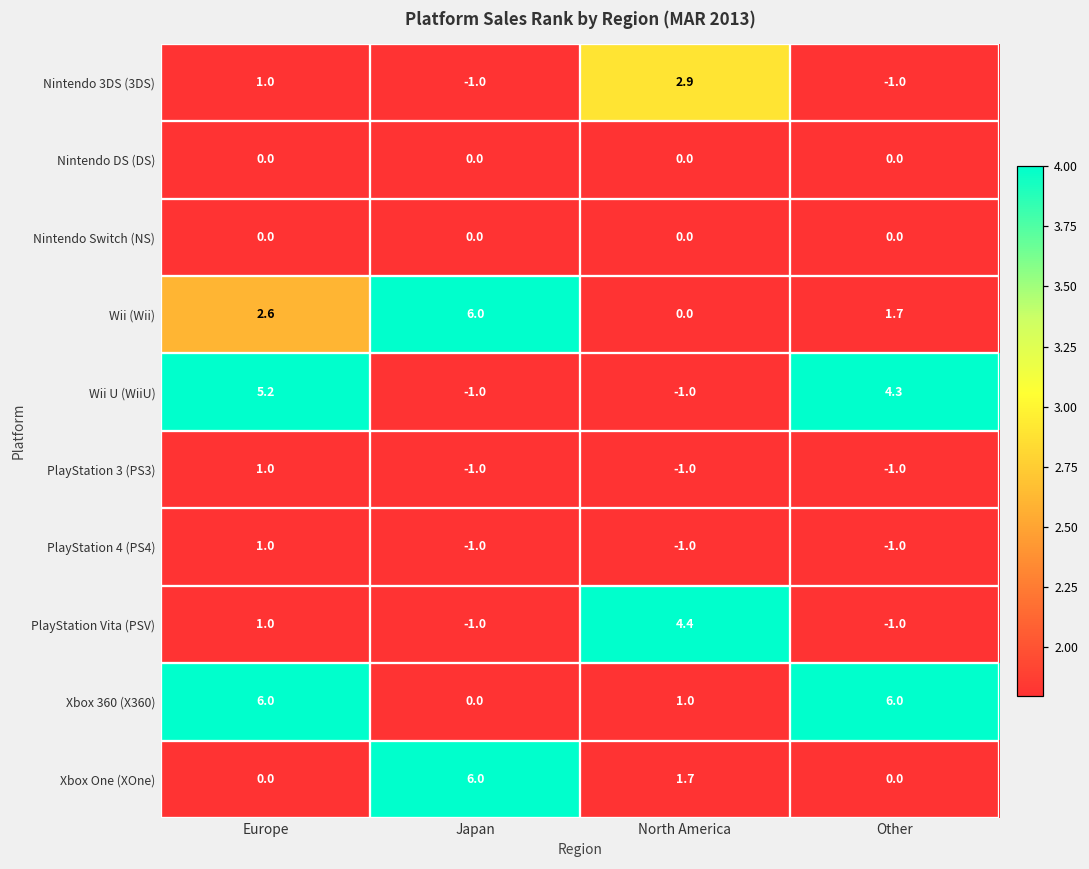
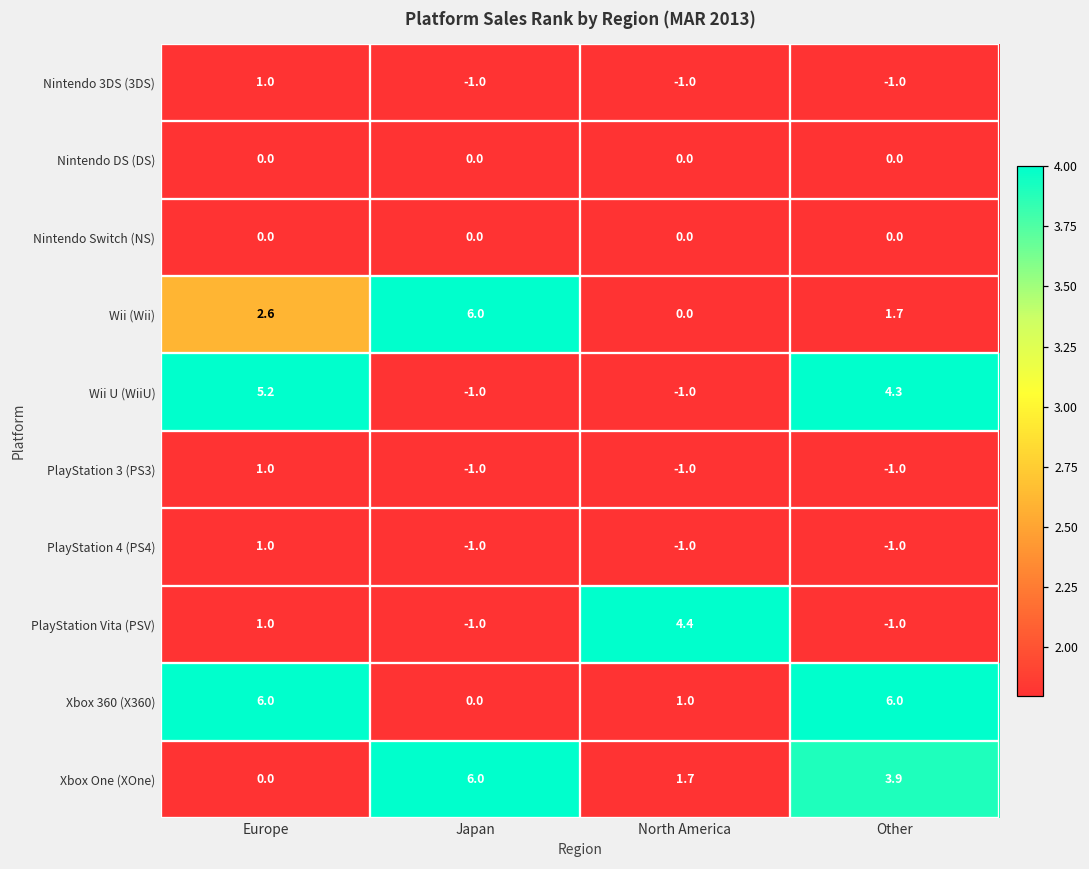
  {
    "Nintendo 3DS (3DS)": {
      "Europe": 1.0,
      "Japan": -1.0,
-     "North America": 2.9,
+     "North America": -1.0,
      "Other": -1.0
    },
    "Nintendo DS (DS)": {
      "Europe": 0.0,
      "Japan": 0.0,
      "North America": 0.0,
      "Other": 0.0
    },
    "Nintendo Switch (NS)": {
      "Europe": 0.0,
      "Japan": 0.0,
      "North America": 0.0,
      "Other": 0.0
    },
    "Wii (Wii)": {
      "Europe": 2.6,
      "Japan": 6.0,
      "North America": 0.0,
      "Other": 1.7
    },
    "Wii U (WiiU)": {
      "Europe": 5.2,
      "Japan": -1.0,
      "North America": -1.0,
      "Other": 4.3
    },
    "PlayStation 3 (PS3)": {
      "Europe": 1.0,
      "Japan": -1.0,
      "North America": -1.0,
      "Other": -1.0
    },
    "PlayStation 4 (PS4)": {
      "Europe": 1.0,
      "Japan": -1.0,
      "North America": -1.0,
      "Other": -1.0
    },
    "PlayStation Vita (PSV)": {
      "Europe": 1.0,
      "Japan": -1.0,
      "North America": 4.4,
      "Other": -1.0
    },
    "Xbox 360 (X360)": {
      "Europe": 6.0,
      "Japan": 0.0,
      "North America": 1.0,
      "Other": 6.0
    },
    "Xbox One (XOne)": {
      "Europe": 0.0,
      "Japan": 6.0,
      "North America": 1.7,
-     "Other": 0.0
+     "Other": 3.9
    }
  }
